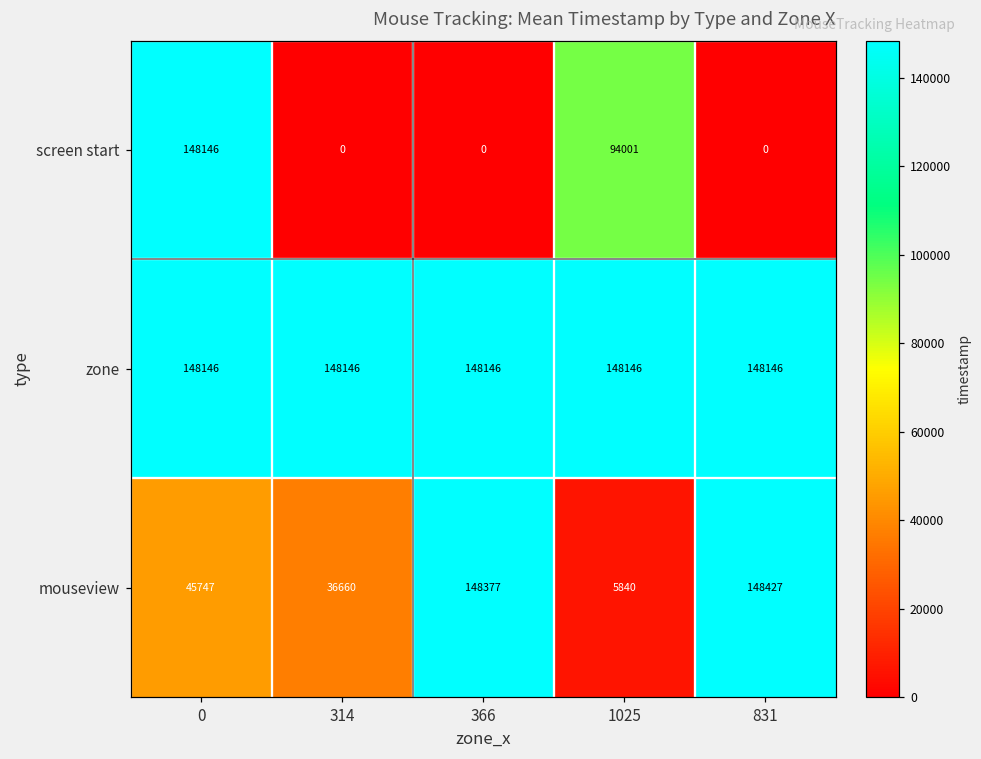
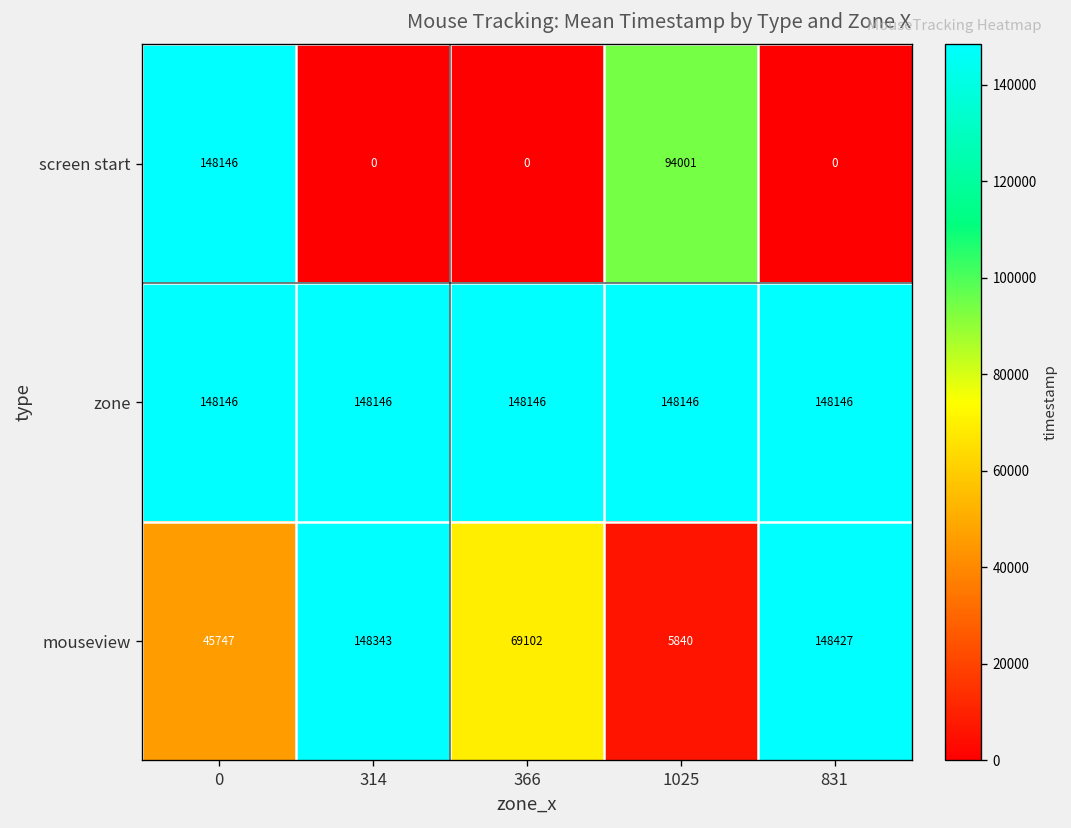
  {
    "screen start": {
      "0": 148146,
      "314": 0,
      "366": 0,
      "1025": 94001,
      "831": 0
    },
    "zone": {
      "0": 148146,
      "314": 148146,
      "366": 148146,
      "1025": 148146,
      "831": 148146
    },
    "mouseview": {
      "0": 45747,
-     "314": 36660,
-     "366": 148377,
+     "314": 148343,
+     "366": 69102,
      "1025": 5840,
      "831": 148427
    }
  }
